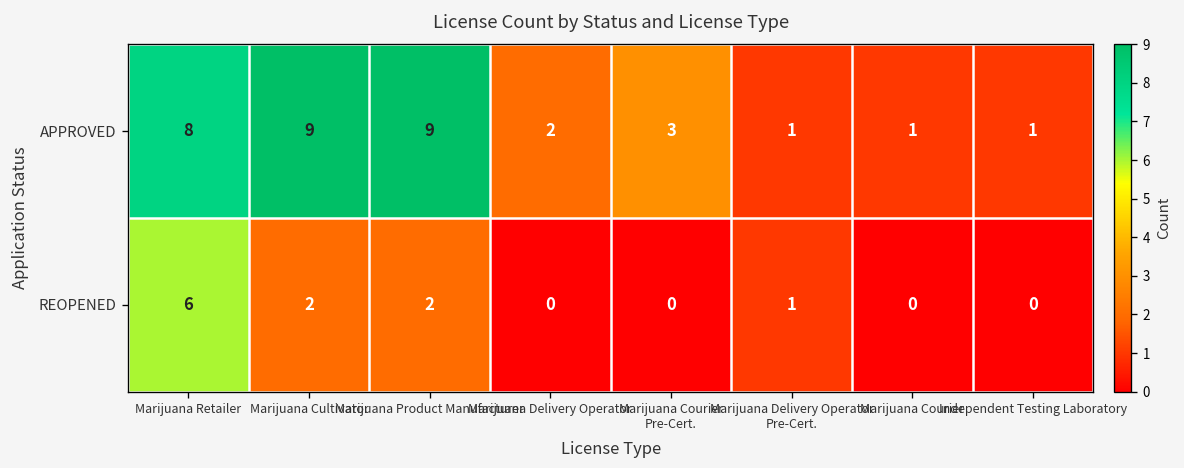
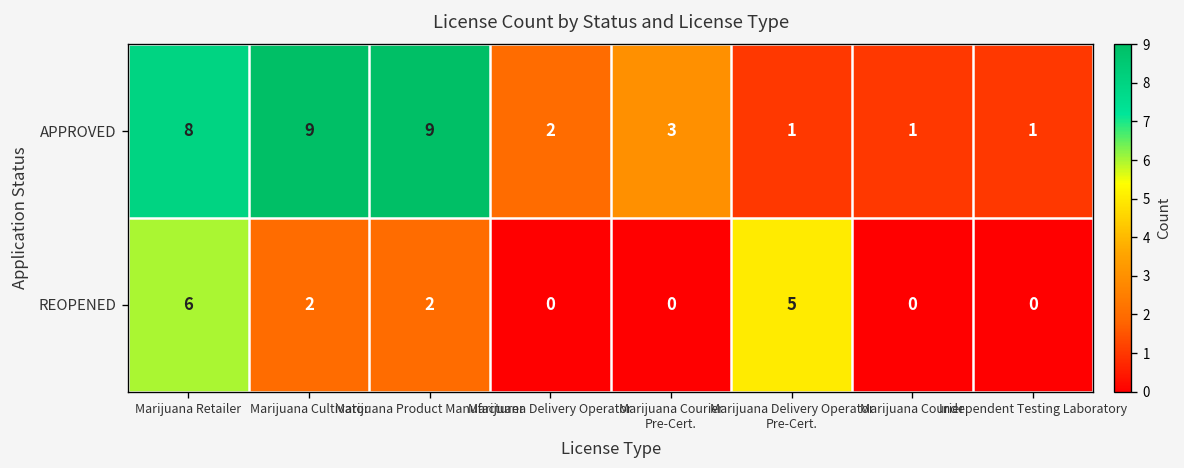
  {
    "APPROVED": {
      "Marijuana Retailer": 8,
      "Marijuana Courier Pre-Cert.": 3,
      "Marijuana Delivery Operator Pre-Cert.": 1,
      "Independent Testing Laboratory": 1
    },
    "REOPENED": {
      "Marijuana Retailer": 6,
      "Marijuana Courier Pre-Cert.": 0,
-     "Marijuana Delivery Operator Pre-Cert.": 1,
+     "Marijuana Delivery Operator Pre-Cert.": 5,
      "Independent Testing Laboratory": 0
    }
  }
